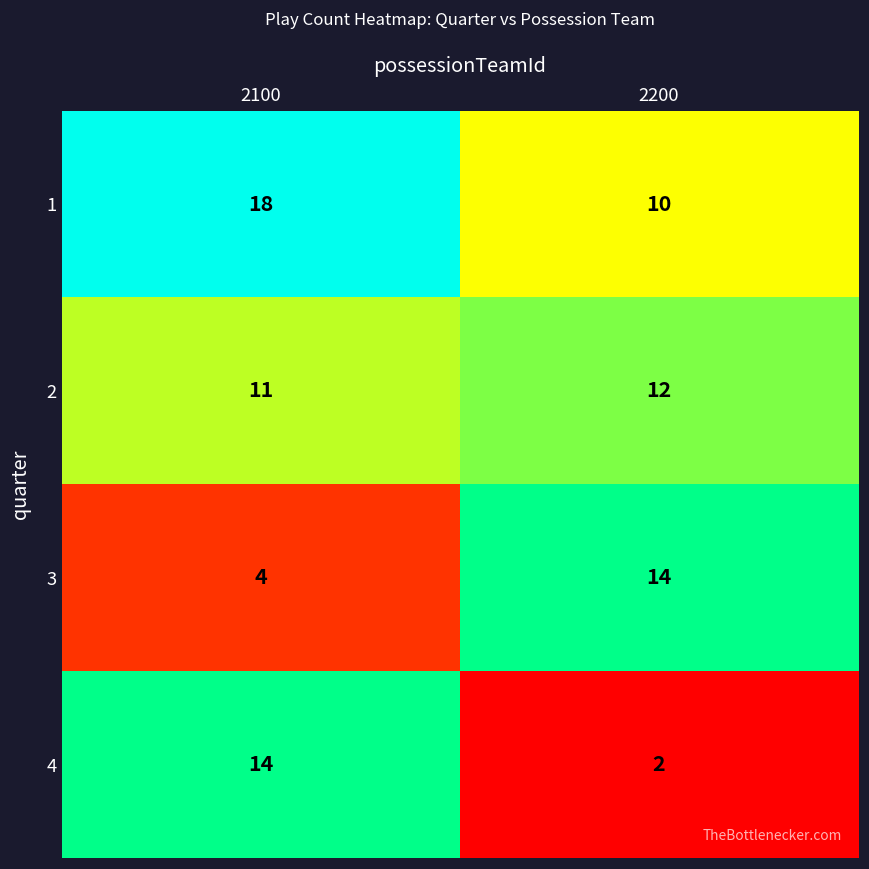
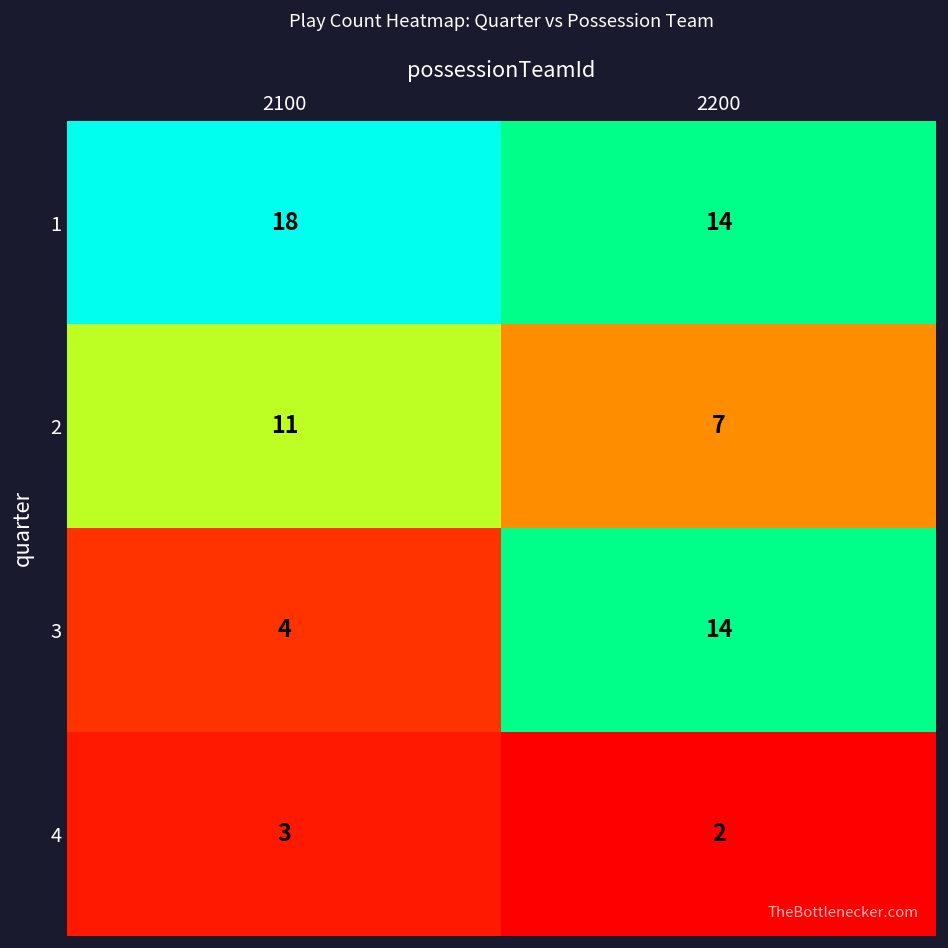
  {
    "1": {
      "2100": 18,
-     "2200": 10
+     "2200": 14
    },
    "2": {
      "2100": 11,
-     "2200": 12
+     "2200": 7
    },
    "3": {
      "2100": 4,
      "2200": 14
    },
    "4": {
-     "2100": 14
+     "2100": 3
    }
  }
